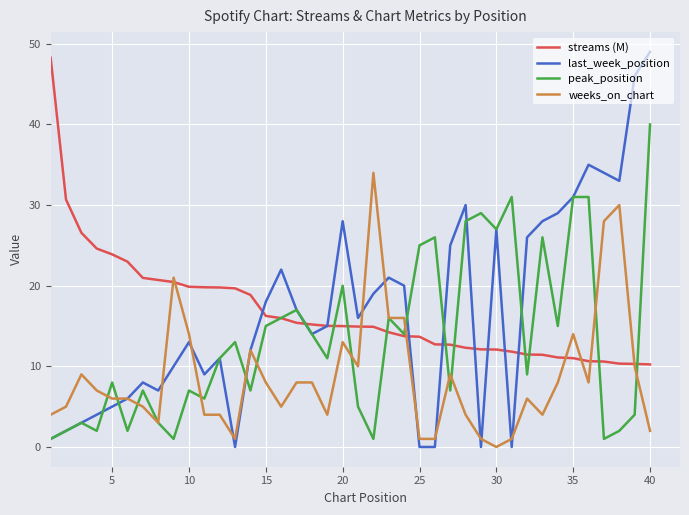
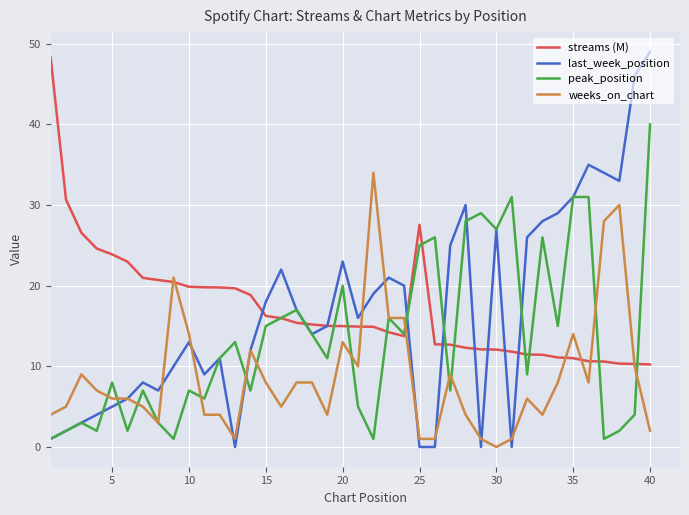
  {
    "streams (M)": {
      "5": 24,
      "10": 20,
      "15": 16,
      "20": 15,
-     "25": 14,
+     "25": 28,
      "30": 12,
      "35": 11,
      "40": 10
    },
    "last_week_position": {
      "5": 5,
      "10": 13,
      "15": 18,
-     "20": 28,
+     "20": 23,
      "25": 0
    },
    "peak_position": {
      "5": 8,
      "10": 7,
      "15": 15,
      "20": 20,
      "25": 25,
      "40": 40
    },
    "weeks_on_chart": {
      "5": 6,
      "10": 14,
      "15": 8,
      "20": 13,
      "25": 1,
      "30": 0,
      "35": 14,
      "40": 2
    }
  }
